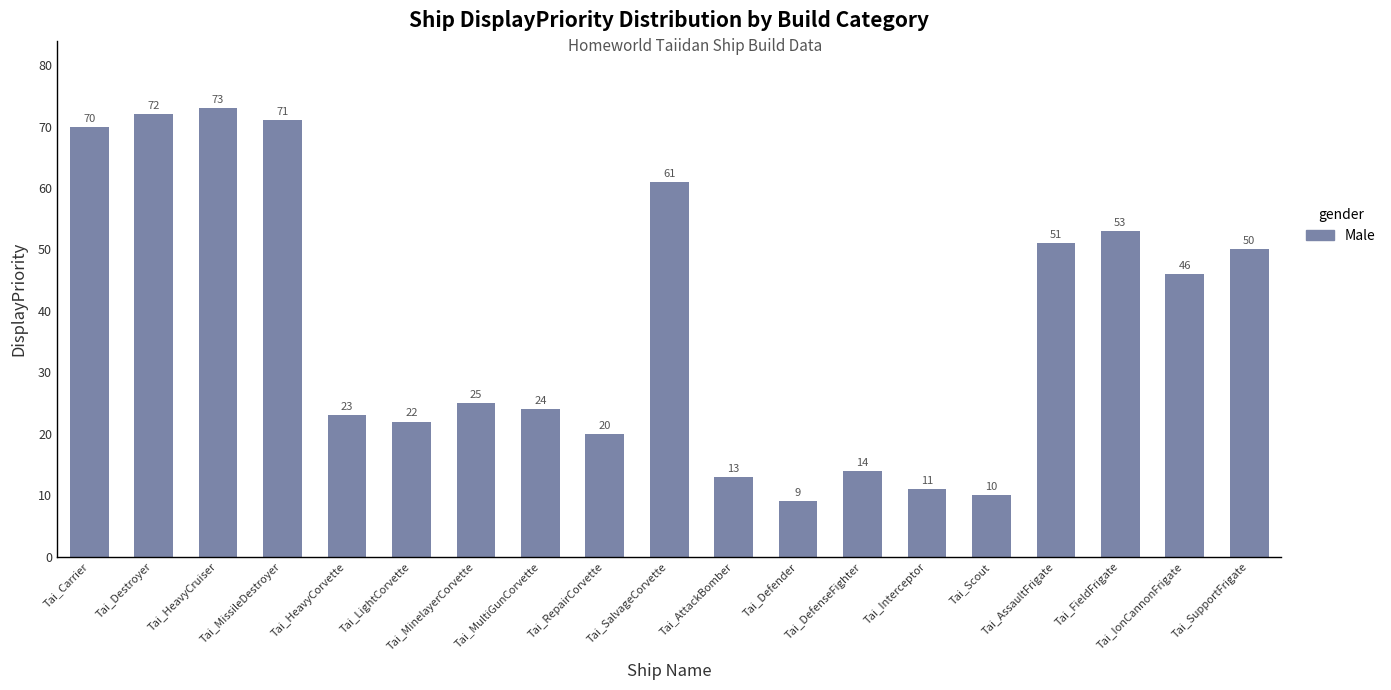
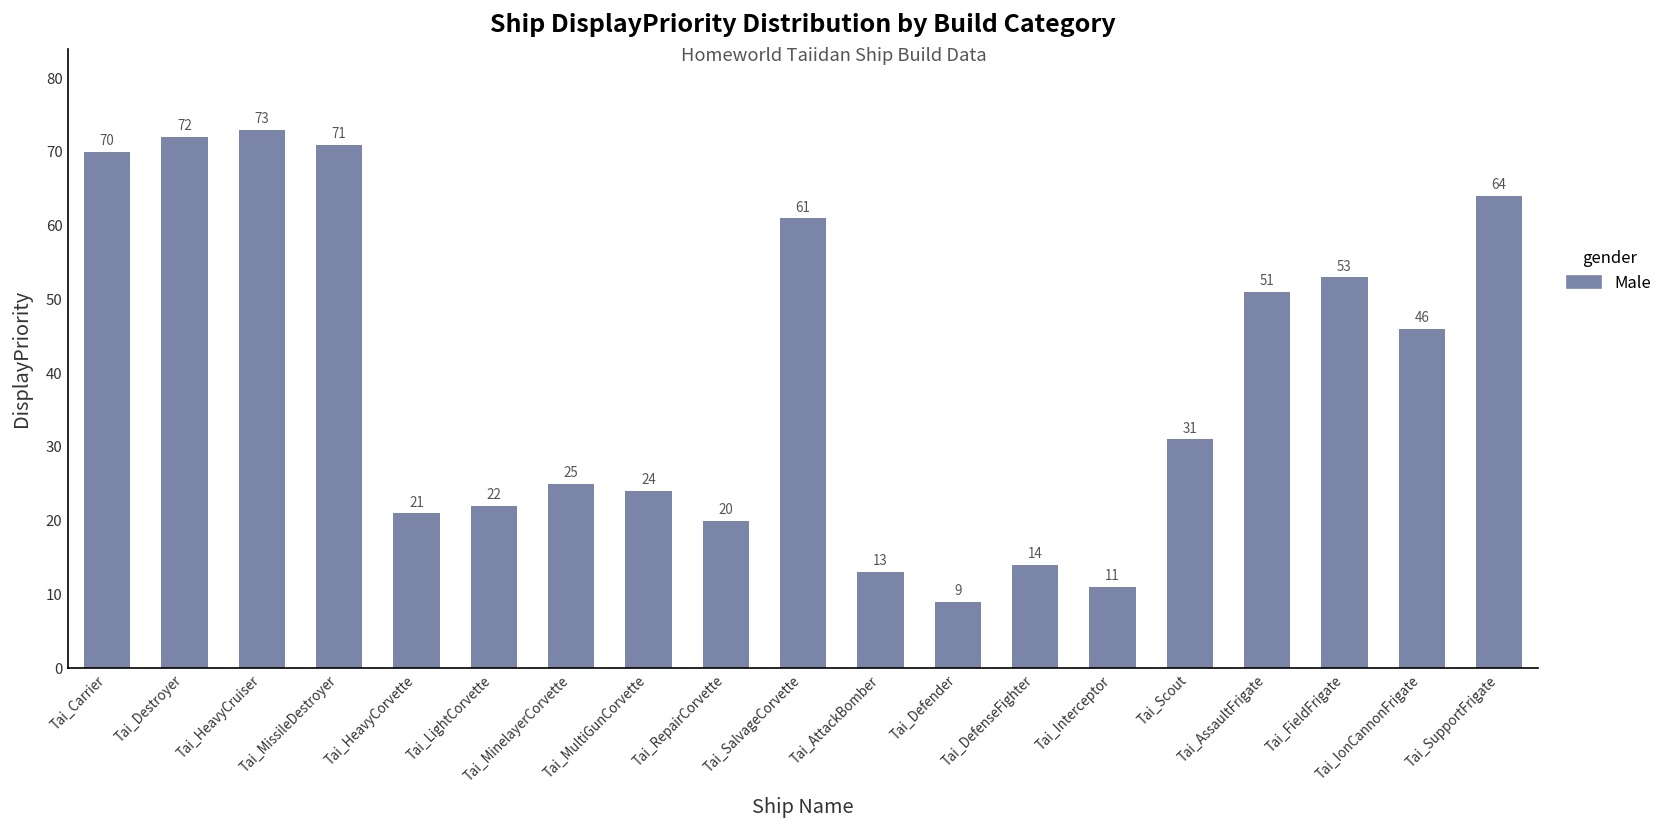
  {
    "Tai_Carrier": 70,
    "Tai_Destroyer": 72,
    "Tai_HeavyCruiser": 73,
    "Tai_MissileDestroyer": 71,
-   "Tai_HeavyCorvette": 23,
+   "Tai_HeavyCorvette": 21,
    "Tai_LightCorvette": 22,
    "Tai_MinelayerCorvette": 25,
    "Tai_MultiGunCorvette": 24,
    "Tai_RepairCorvette": 20,
    "Tai_SalvageCorvette": 61,
    "Tai_AttackBomber": 13,
    "Tai_Defender": 9,
    "Tai_DefenseFighter": 14,
    "Tai_Interceptor": 11,
-   "Tai_Scout": 10,
+   "Tai_Scout": 31,
    "Tai_AssaultFrigate": 51,
    "Tai_FieldFrigate": 53,
    "Tai_IonCannonFrigate": 46,
-   "Tai_SupportFrigate": 50
+   "Tai_SupportFrigate": 64
  }
